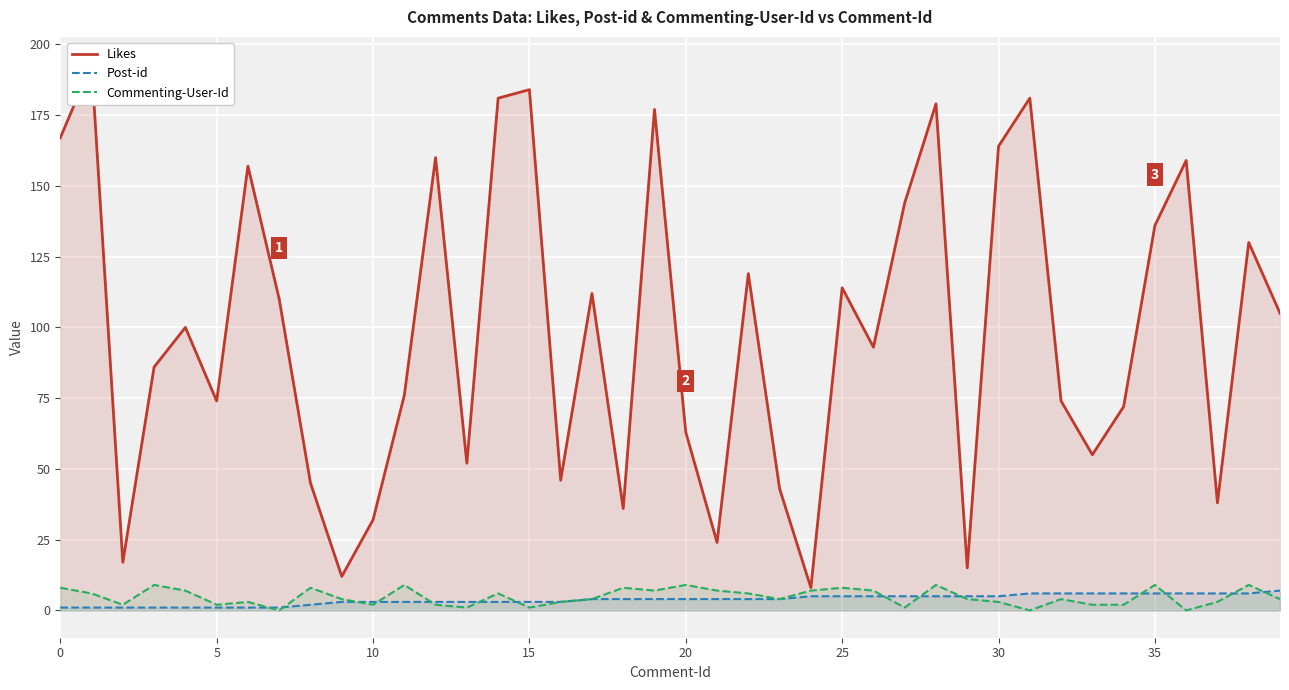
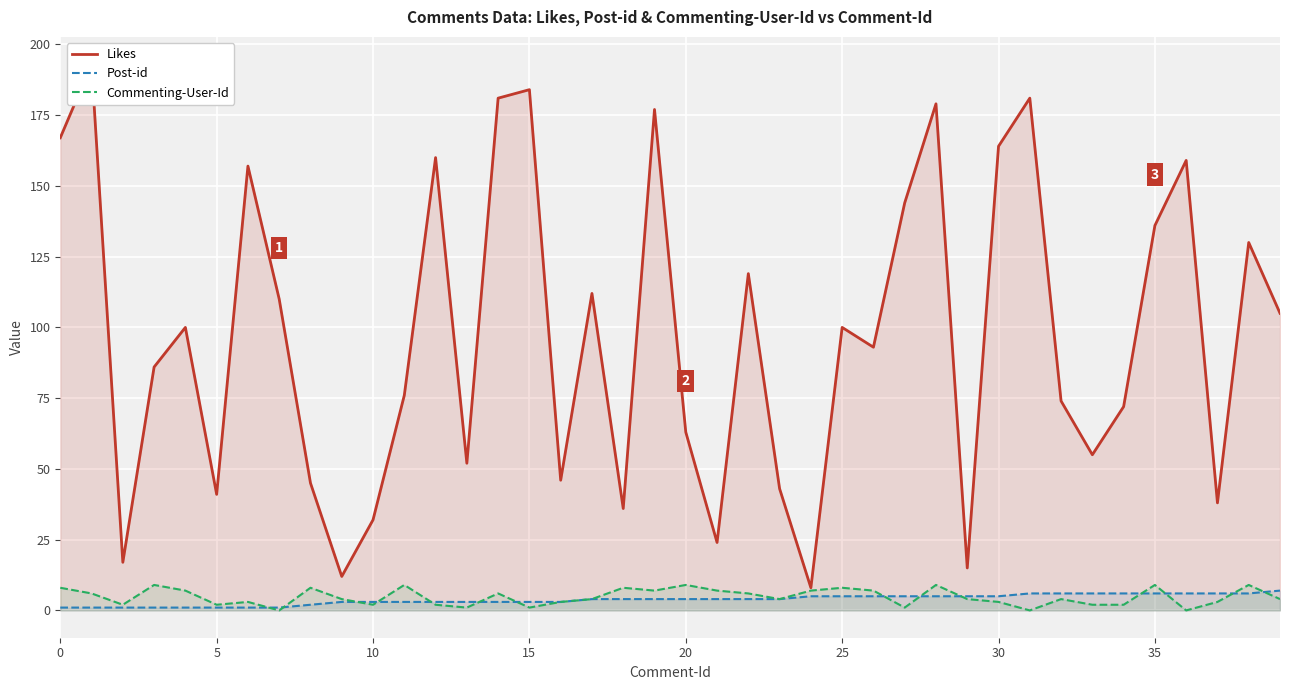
  {
    "Likes": {
      "0": 167,
-     "5": 74,
+     "5": 41,
      "10": 32,
      "15": 184,
      "20": 63,
-     "25": 114,
+     "25": 100,
      "30": 164,
      "35": 136
    },
    "Post-id": {
      "0": 1,
      "5": 1,
      "10": 3,
      "15": 3,
      "20": 4,
      "25": 5,
      "30": 5,
      "35": 6
    },
    "Commenting-User-Id": {
      "0": 8,
      "5": 2,
      "10": 2,
      "15": 1,
      "20": 9,
      "25": 8,
      "30": 3,
      "35": 9
    }
  }
